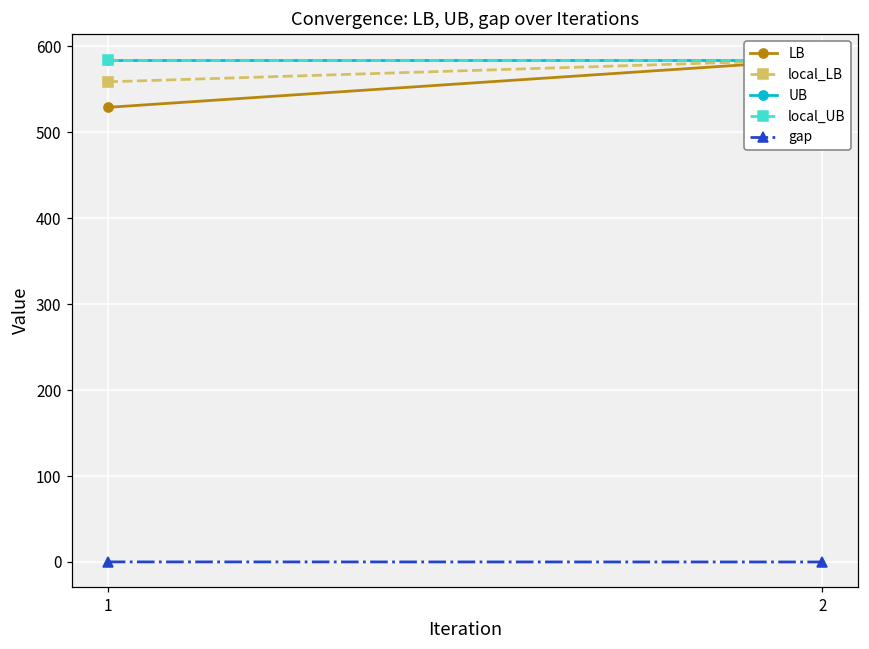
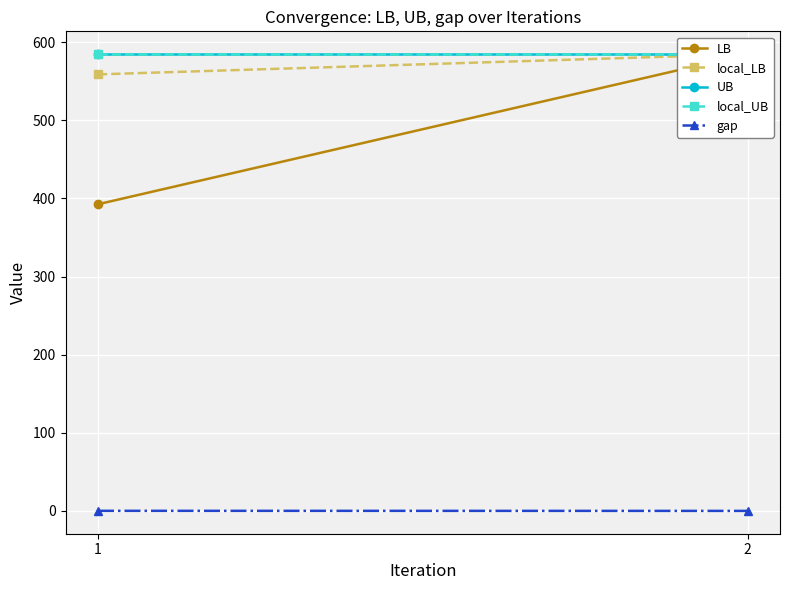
  {
    "LB": {
-     "1": 530
+     "1": 390
    },
    "local_LB": {
      "1": 560
    },
    "local_UB": {
      "1": 580
    },
    "gap": {
      "1": 0,
      "2": 0
    }
  }
